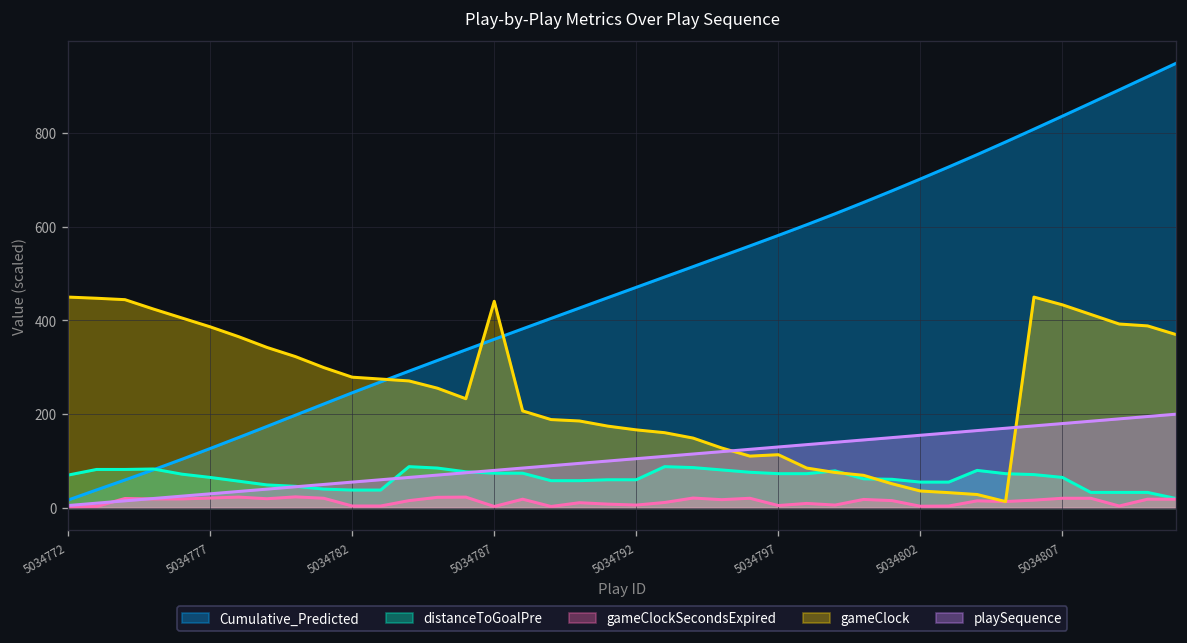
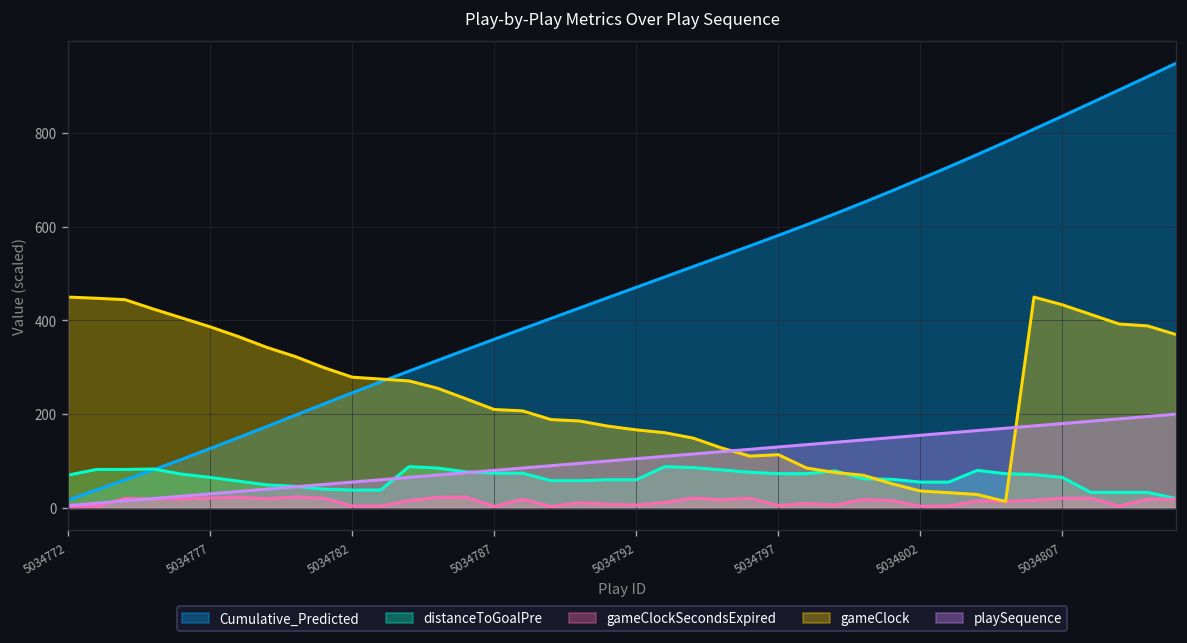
  {
    "gameClock": {
      "5034772": 450,
      "5034777": 390,
      "5034782": 280,
-     "5034787": 440,
+     "5034787": 210,
      "5034792": 170,
      "5034797": 110,
      "5034802": 40,
      "5034807": 430
    }
  }
